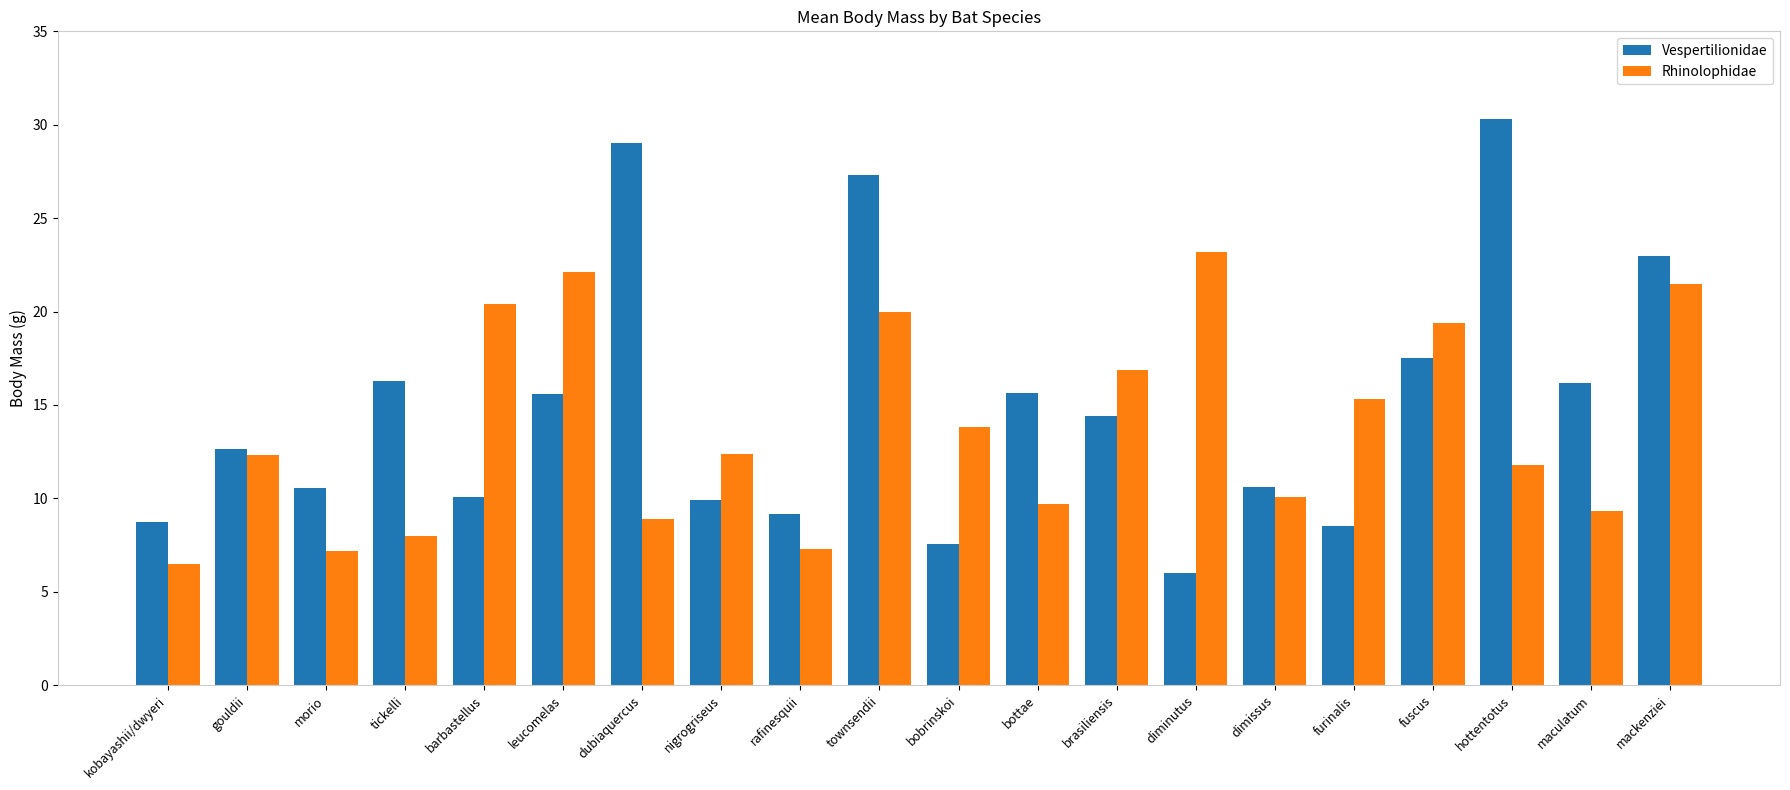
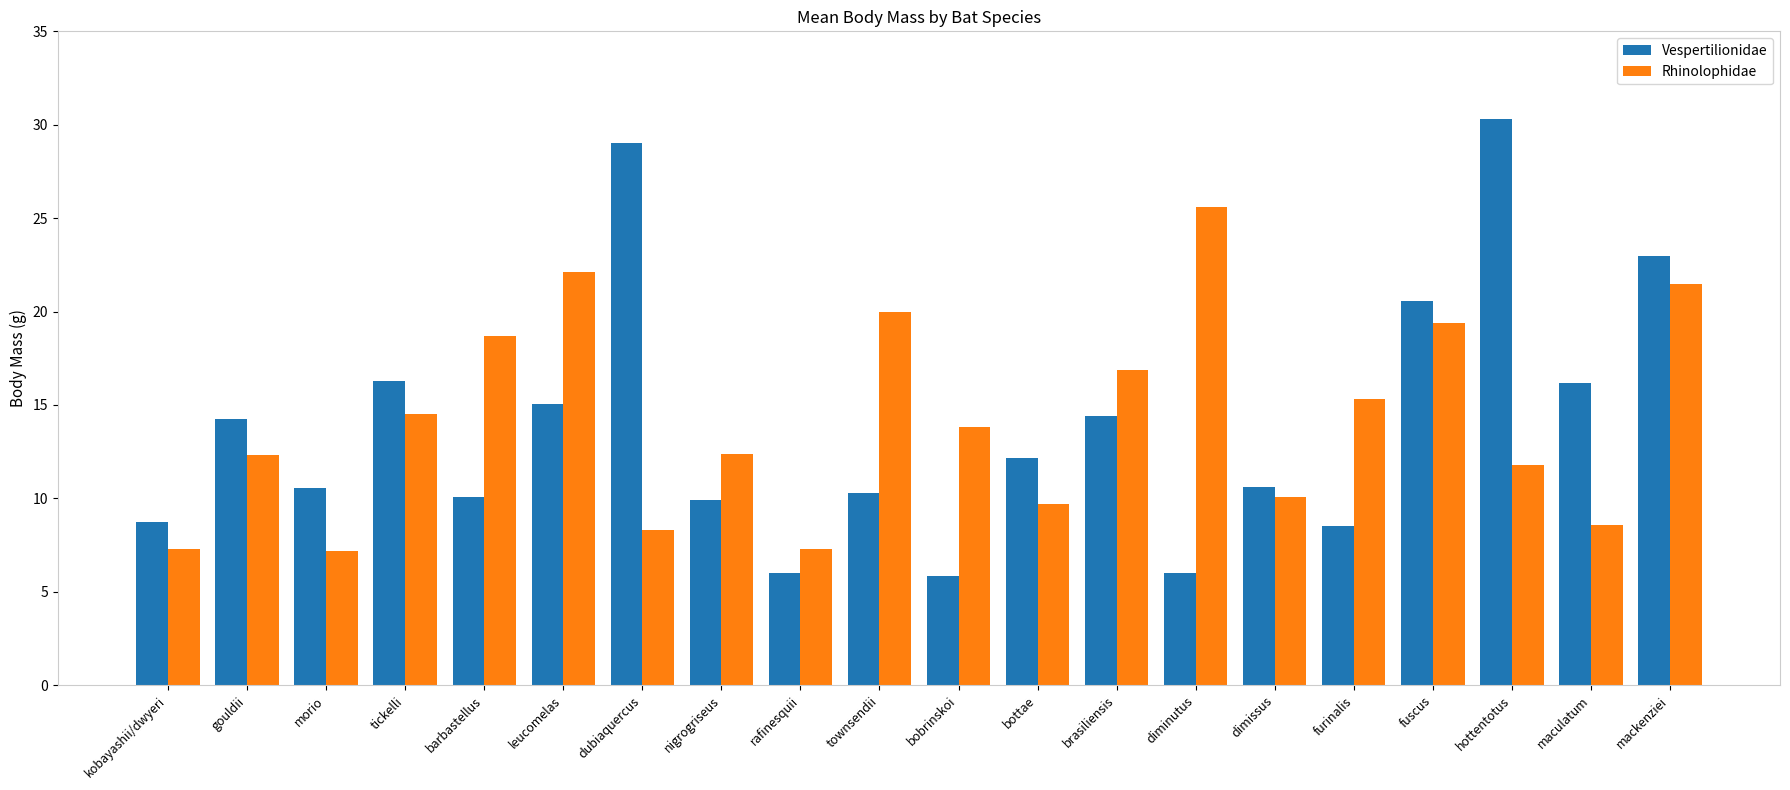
  {
    "Vespertilionidae": {
      "kobayashii/dwyeri": 8.7,
-     "gouldii": 12.7,
+     "gouldii": 14.2,
      "morio": 10.6,
      "tickelli": 16.3,
      "barbastellus": 10.1,
-     "leucomelas": 15.6,
+     "leucomelas": 15.1,
      "dubiaquercus": 29.0,
      "nigrogriseus": 9.9,
-     "rafinesquii": 9.2,
-     "townsendii": 27.3,
-     "bobrinskoi": 7.5,
-     "bottae": 15.7,
+     "rafinesquii": 6.0,
+     "townsendii": 10.3,
+     "bobrinskoi": 5.9,
+     "bottae": 12.2,
      "brasiliensis": 14.4,
      "diminutus": 6.0,
      "dimissus": 10.6,
      "furinalis": 8.5,
-     "fuscus": 17.5,
+     "fuscus": 20.5,
      "hottentotus": 30.3,
      "maculatum": 16.2,
      "mackenziei": 23.0
    },
    "Rhinolophidae": {
-     "kobayashii/dwyeri": 6.5,
+     "kobayashii/dwyeri": 7.3,
      "gouldii": 12.3,
      "morio": 7.2,
-     "tickelli": 8.0,
-     "barbastellus": 20.4,
+     "tickelli": 14.5,
+     "barbastellus": 18.7,
      "leucomelas": 22.1,
-     "dubiaquercus": 8.9,
+     "dubiaquercus": 8.3,
      "nigrogriseus": 12.4,
      "rafinesquii": 7.3,
      "townsendii": 20.0,
      "bobrinskoi": 13.8,
      "bottae": 9.7,
      "brasiliensis": 16.9,
-     "diminutus": 23.2,
+     "diminutus": 25.6,
      "dimissus": 10.1,
      "furinalis": 15.3,
      "fuscus": 19.4,
      "hottentotus": 11.8,
-     "maculatum": 9.3,
+     "maculatum": 8.6,
      "mackenziei": 21.5
    }
  }
